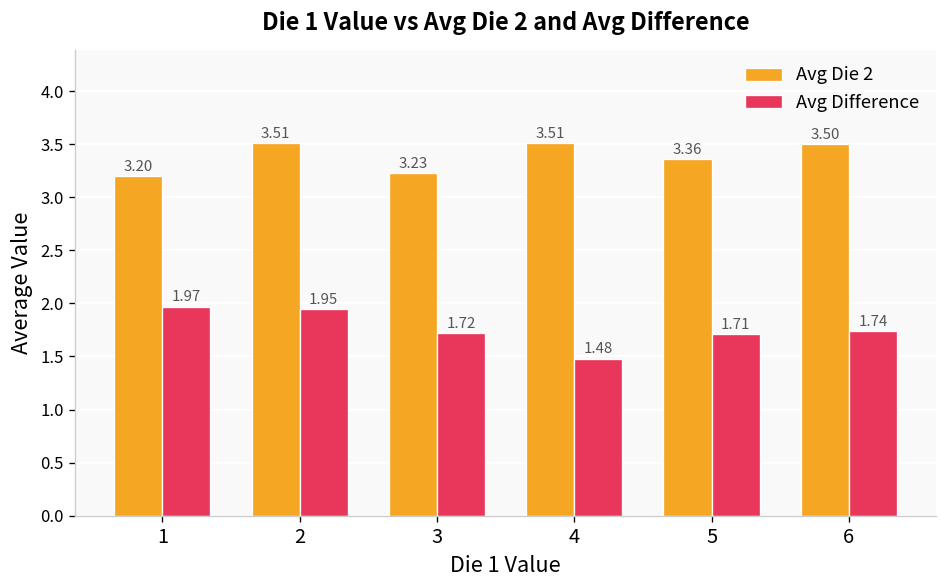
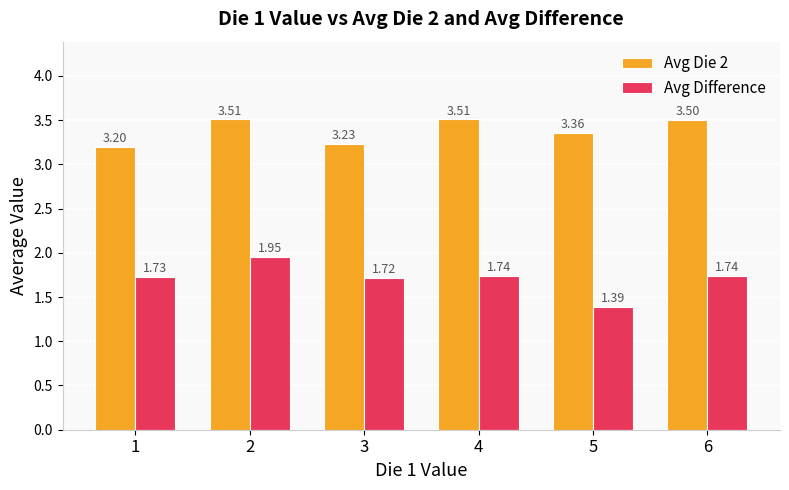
  {
    "Avg Die 2": {
      "1": 3.20,
      "2": 3.51,
      "3": 3.23,
      "4": 3.51,
      "5": 3.36,
      "6": 3.50
    },
    "Avg Difference": {
-     "1": 1.97,
+     "1": 1.73,
      "2": 1.95,
      "3": 1.72,
-     "4": 1.48,
-     "5": 1.71,
+     "4": 1.74,
+     "5": 1.39,
      "6": 1.74
    }
  }
